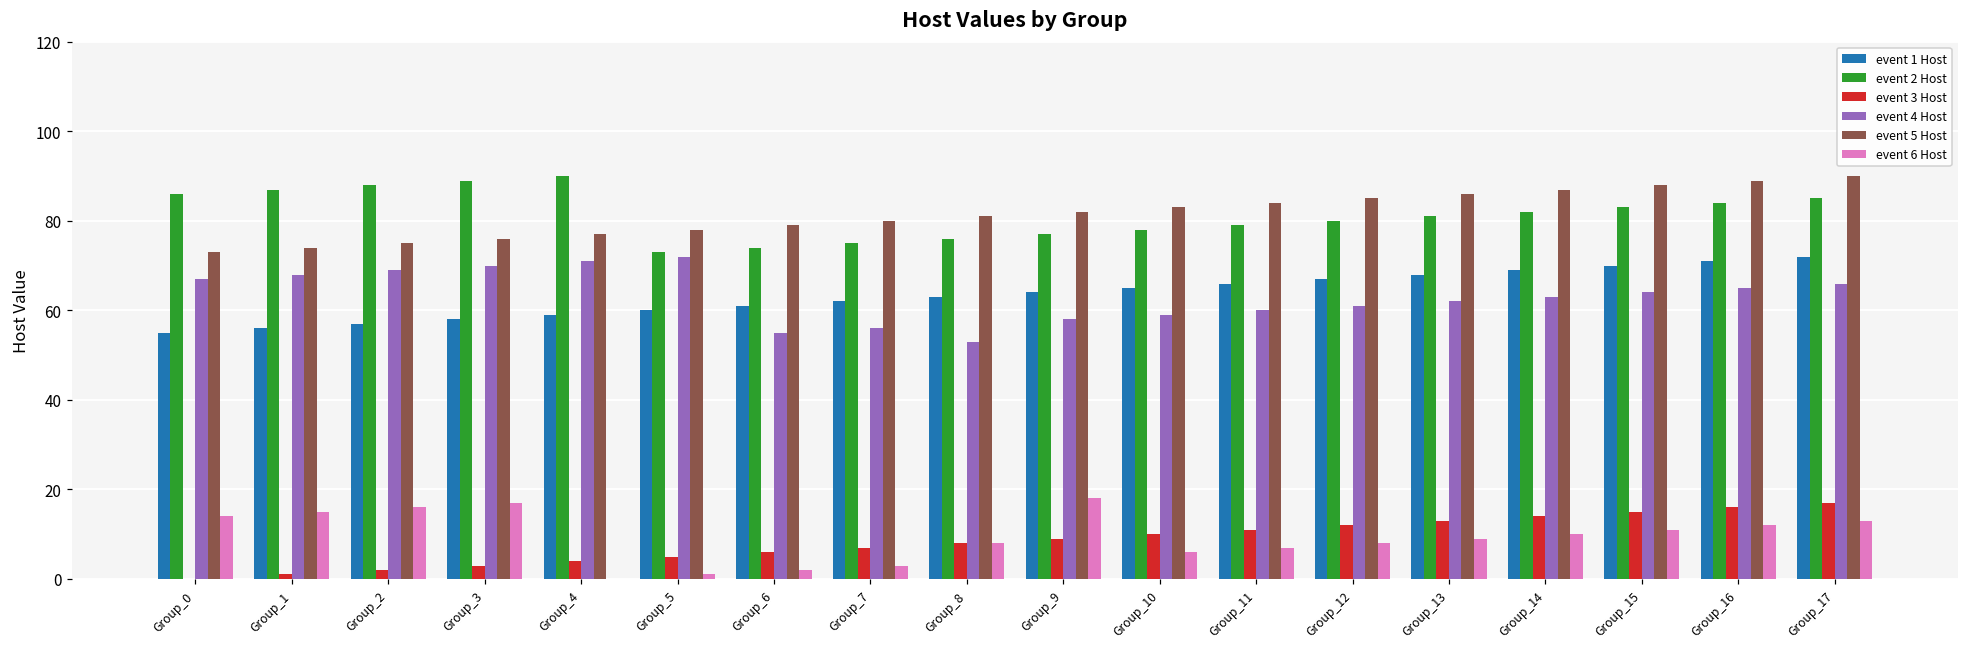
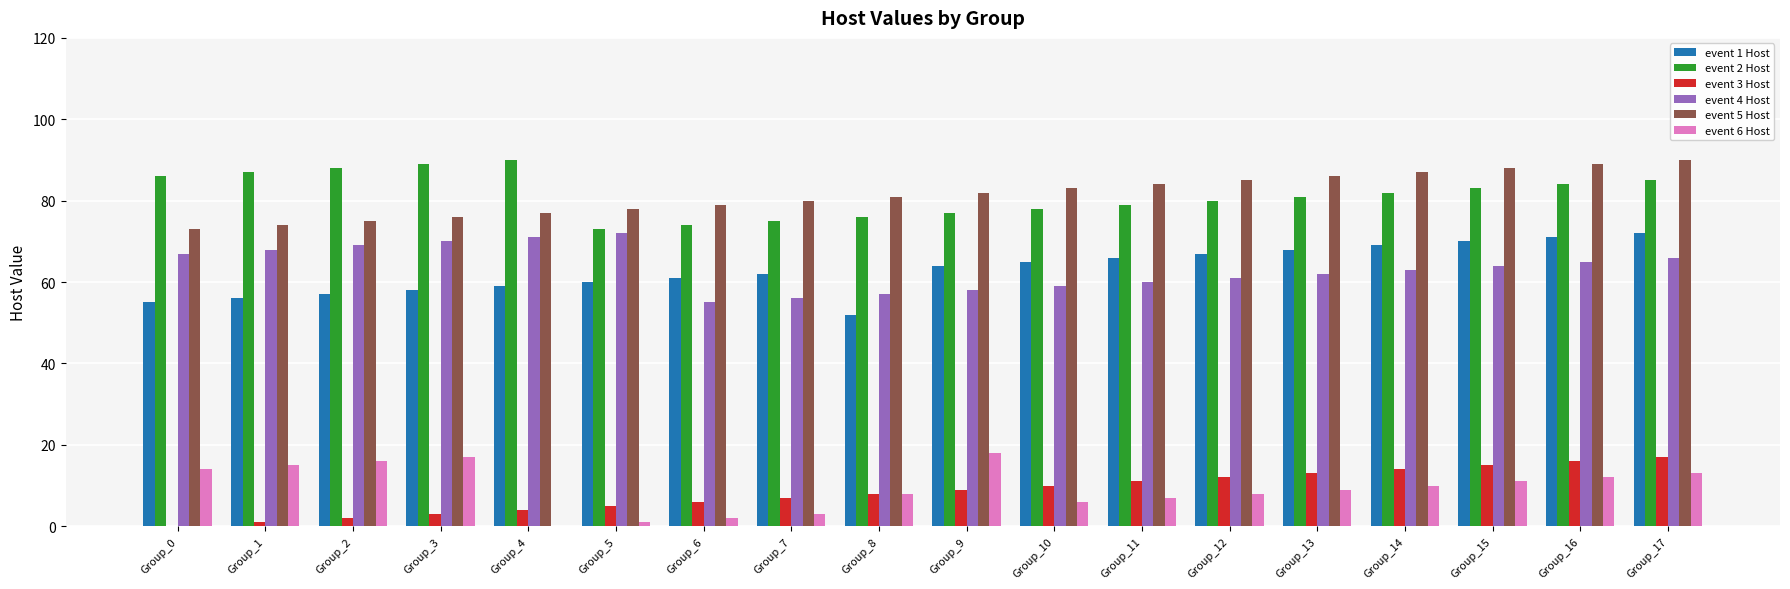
  {
    "event 1 Host": {
      "Group_0": 55,
      "Group_1": 56,
      "Group_2": 57,
      "Group_3": 58,
      "Group_4": 59,
      "Group_5": 60,
      "Group_6": 61,
      "Group_7": 62,
-     "Group_8": 63,
+     "Group_8": 52,
      "Group_9": 64,
      "Group_10": 65,
      "Group_11": 66,
      "Group_12": 67,
      "Group_13": 68,
      "Group_14": 69,
      "Group_15": 70,
      "Group_16": 71,
      "Group_17": 72
    },
    "event 2 Host": {
      "Group_0": 86,
      "Group_1": 87,
      "Group_2": 88,
      "Group_3": 89,
      "Group_4": 90,
      "Group_5": 73,
      "Group_6": 74,
      "Group_7": 75,
      "Group_8": 76,
      "Group_9": 77,
      "Group_10": 78,
      "Group_11": 79,
      "Group_12": 80,
      "Group_13": 81,
      "Group_14": 82,
      "Group_15": 83,
      "Group_16": 84,
      "Group_17": 85
    },
    "event 3 Host": {
      "Group_0": 0,
      "Group_1": 1,
      "Group_2": 2,
      "Group_3": 3,
      "Group_4": 4,
      "Group_5": 5,
      "Group_6": 6,
      "Group_7": 7,
      "Group_8": 8,
      "Group_9": 9,
      "Group_10": 10,
      "Group_11": 11,
      "Group_12": 12,
      "Group_13": 13,
      "Group_14": 14,
      "Group_15": 15,
      "Group_16": 16,
      "Group_17": 17
    },
    "event 4 Host": {
      "Group_0": 67,
      "Group_1": 68,
      "Group_2": 69,
      "Group_3": 70,
      "Group_4": 71,
      "Group_5": 72,
      "Group_6": 55,
      "Group_7": 56,
-     "Group_8": 53,
+     "Group_8": 57,
      "Group_9": 58,
      "Group_10": 59,
      "Group_11": 60,
      "Group_12": 61,
      "Group_13": 62,
      "Group_14": 63,
      "Group_15": 64,
      "Group_16": 65,
      "Group_17": 66
    },
    "event 5 Host": {
      "Group_0": 73,
      "Group_1": 74,
      "Group_2": 75,
      "Group_3": 76,
      "Group_4": 77,
      "Group_5": 78,
      "Group_6": 79,
      "Group_7": 80,
      "Group_8": 81,
      "Group_9": 82,
      "Group_10": 83,
      "Group_11": 84,
      "Group_12": 85,
      "Group_13": 86,
      "Group_14": 87,
      "Group_15": 88,
      "Group_16": 89,
      "Group_17": 90
    },
    "event 6 Host": {
      "Group_0": 14,
      "Group_1": 15,
      "Group_2": 16,
      "Group_3": 17,
      "Group_4": 0,
      "Group_5": 1,
      "Group_6": 2,
      "Group_7": 3,
      "Group_8": 8,
      "Group_9": 18,
      "Group_10": 6,
      "Group_11": 7,
      "Group_12": 8,
      "Group_13": 9,
      "Group_14": 10,
      "Group_15": 11,
      "Group_16": 12,
      "Group_17": 13
    }
  }
